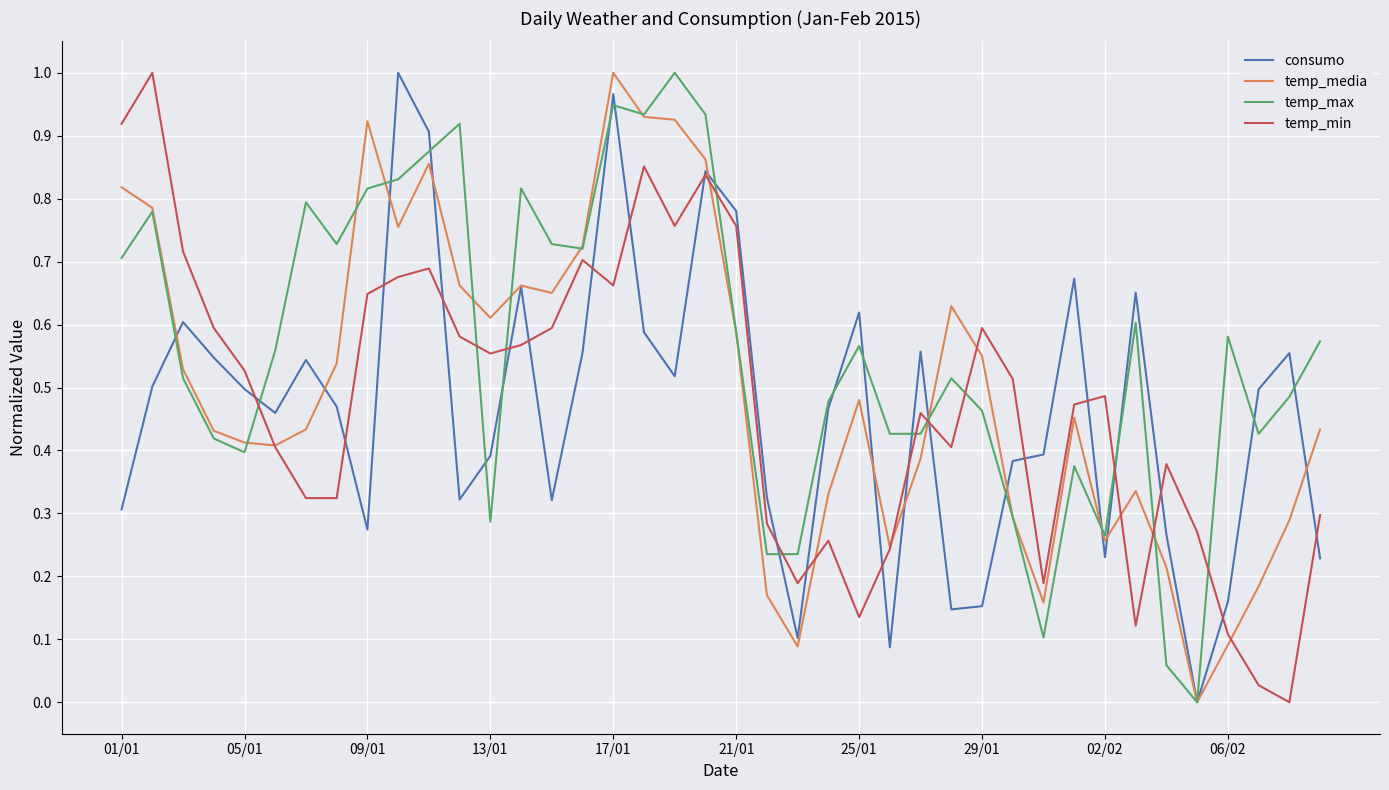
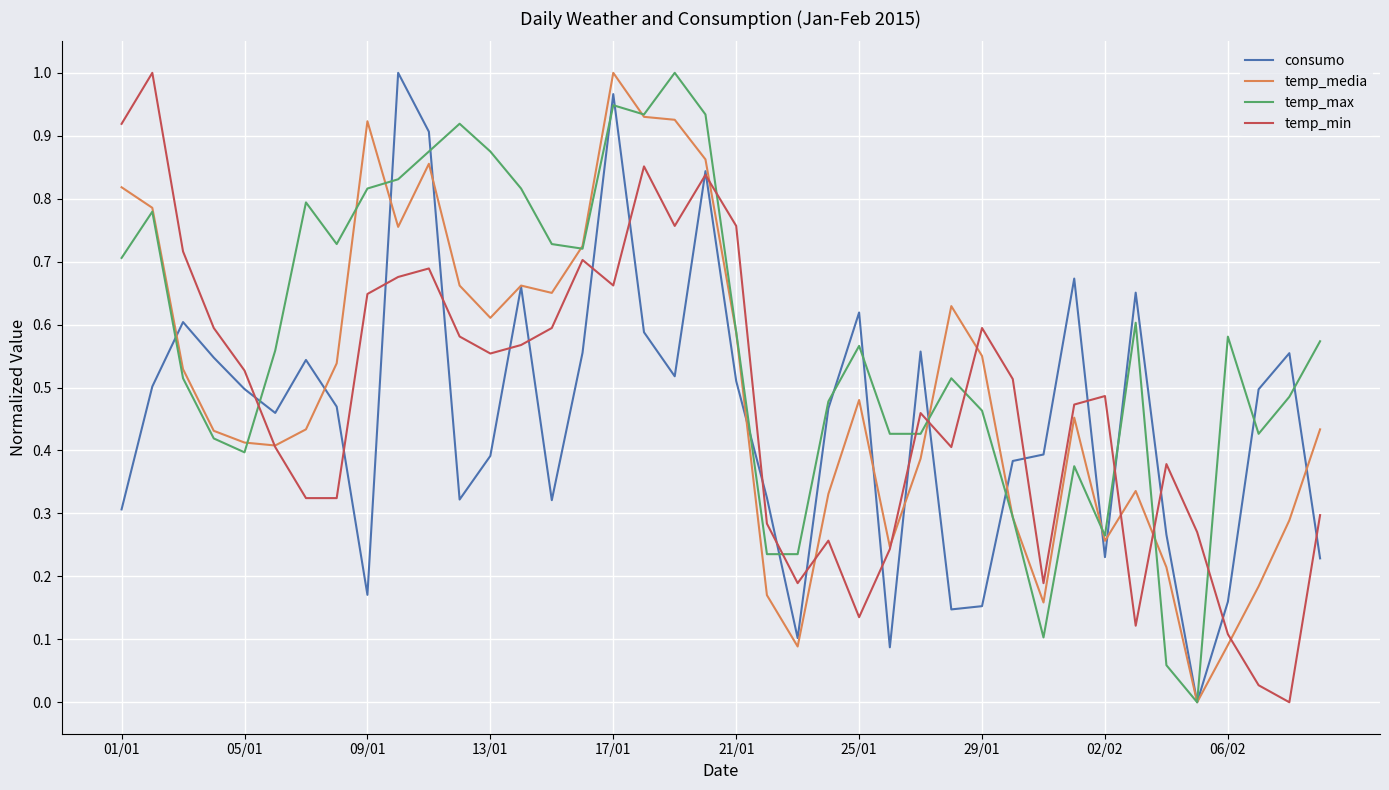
  {
    "consumo": {
      "01/01": 0.31,
      "05/01": 0.50,
-     "09/01": 0.27,
+     "09/01": 0.17,
      "13/01": 0.39,
      "17/01": 0.97,
-     "21/01": 0.78,
+     "21/01": 0.51,
      "25/01": 0.62,
      "29/01": 0.15,
      "02/02": 0.23,
      "06/02": 0.16
    },
    "temp_max": {
      "01/01": 0.71,
      "05/01": 0.40,
      "09/01": 0.82,
-     "13/01": 0.29,
+     "13/01": 0.87,
      "17/01": 0.95,
      "25/01": 0.57,
      "29/01": 0.46,
      "02/02": 0.26,
      "06/02": 0.58
    }
  }
